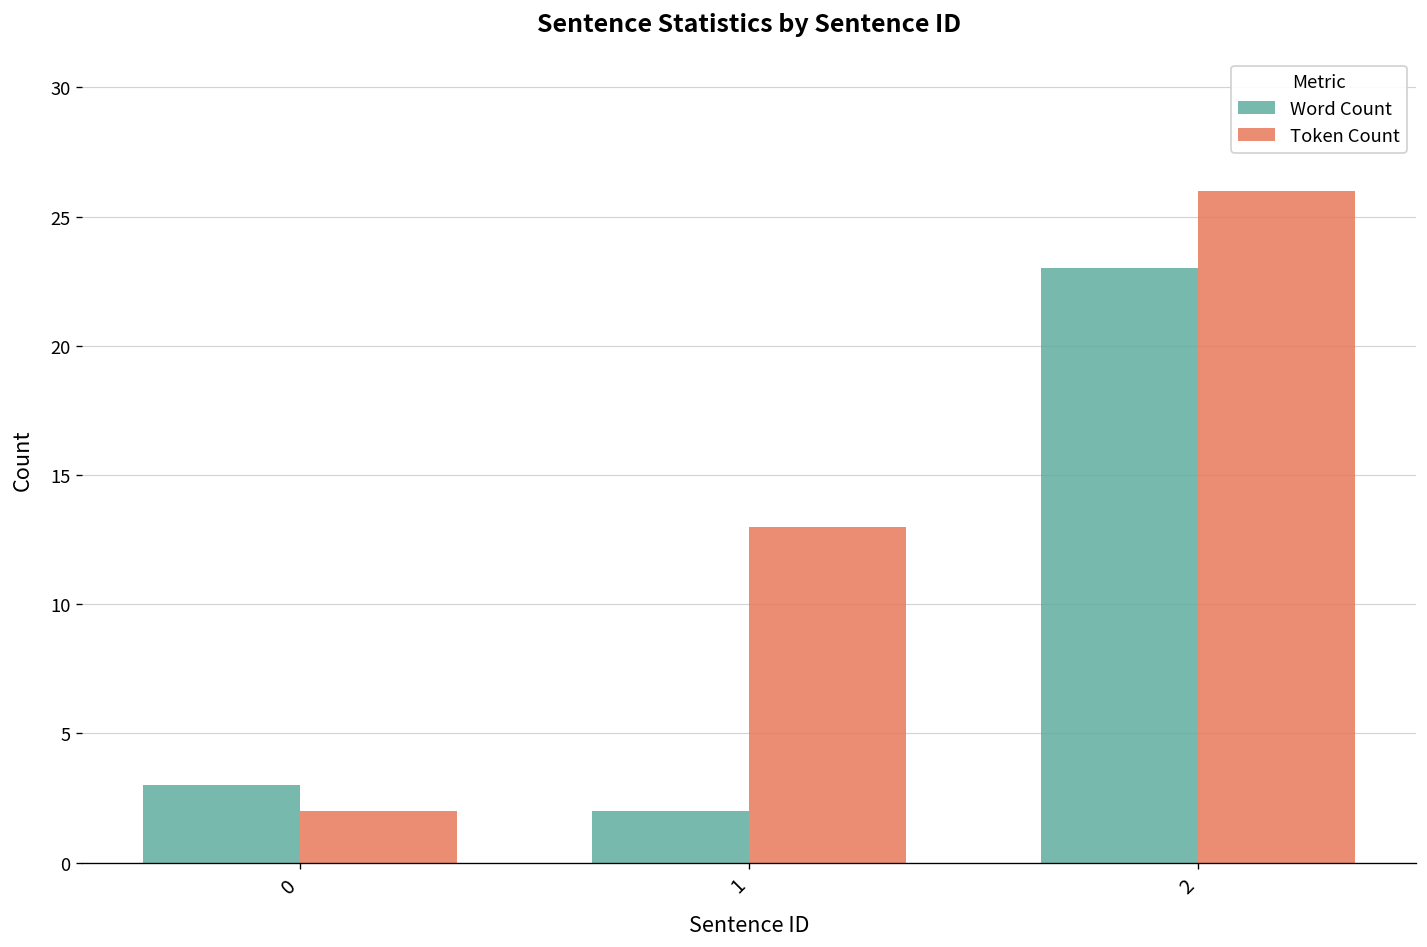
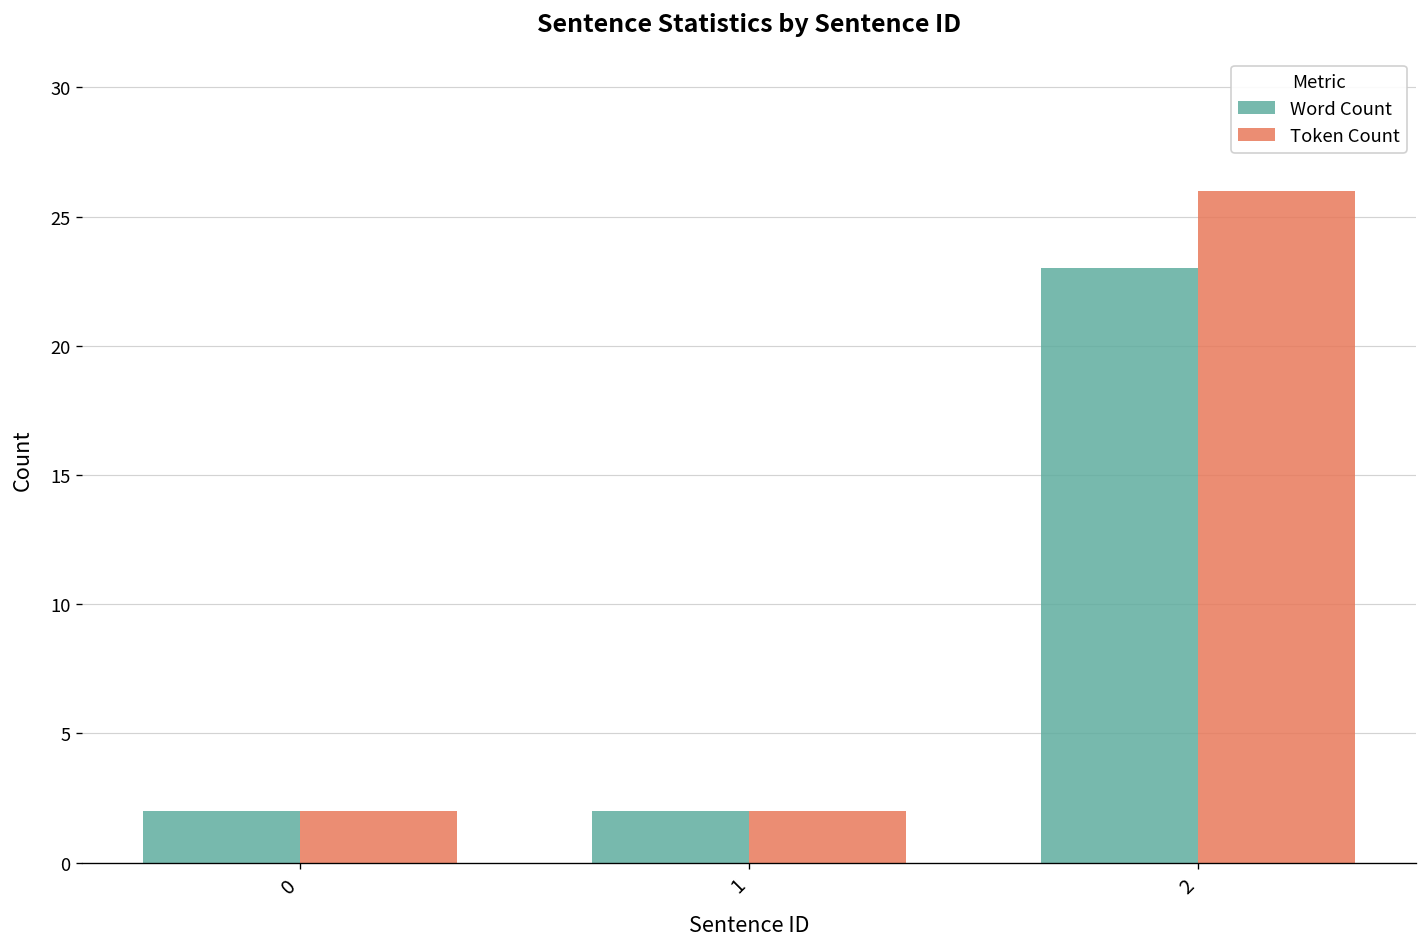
  {
    "Word Count": {
-     "0": 3,
+     "0": 2,
      "1": 2,
      "2": 23
    },
    "Token Count": {
      "0": 2,
-     "1": 13,
+     "1": 2,
      "2": 26
    }
  }
